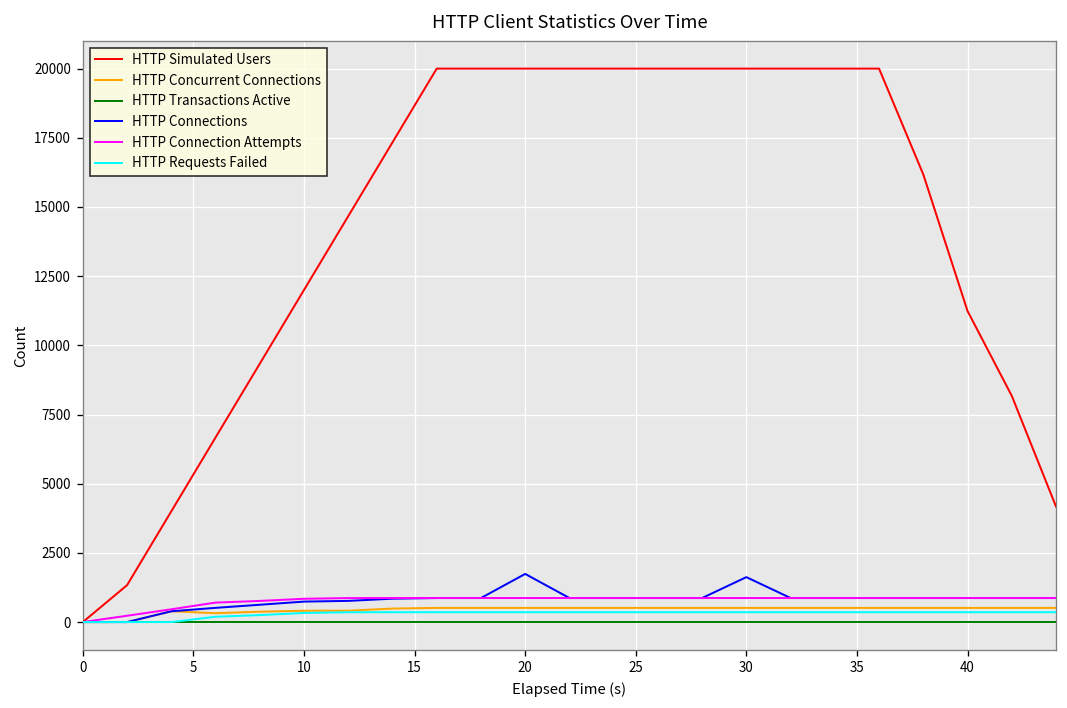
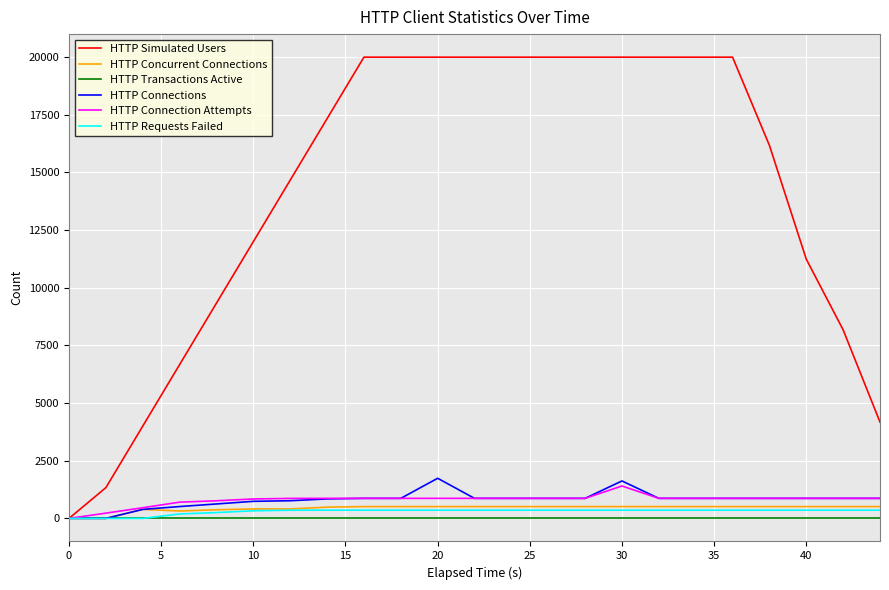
  {
    "HTTP Simulated Users": {
      "10": 12000,
      "20": 20000,
      "30": 20000,
      "40": 11200
    },
    "HTTP Concurrent Connections": {
      "20": 500,
      "30": 500,
      "40": 500
    },
    "HTTP Transactions Active": {
      "10": 0,
      "20": 0,
      "30": 0,
      "40": 0
    },
    "HTTP Connections": {
      "20": 1700,
      "30": 1600
    },
    "HTTP Connection Attempts": {
      "20": 900,
-     "30": 900
+     "30": 1400
    },
    "HTTP Requests Failed": {
      "20": 400,
      "30": 400,
      "40": 400
    }
  }
